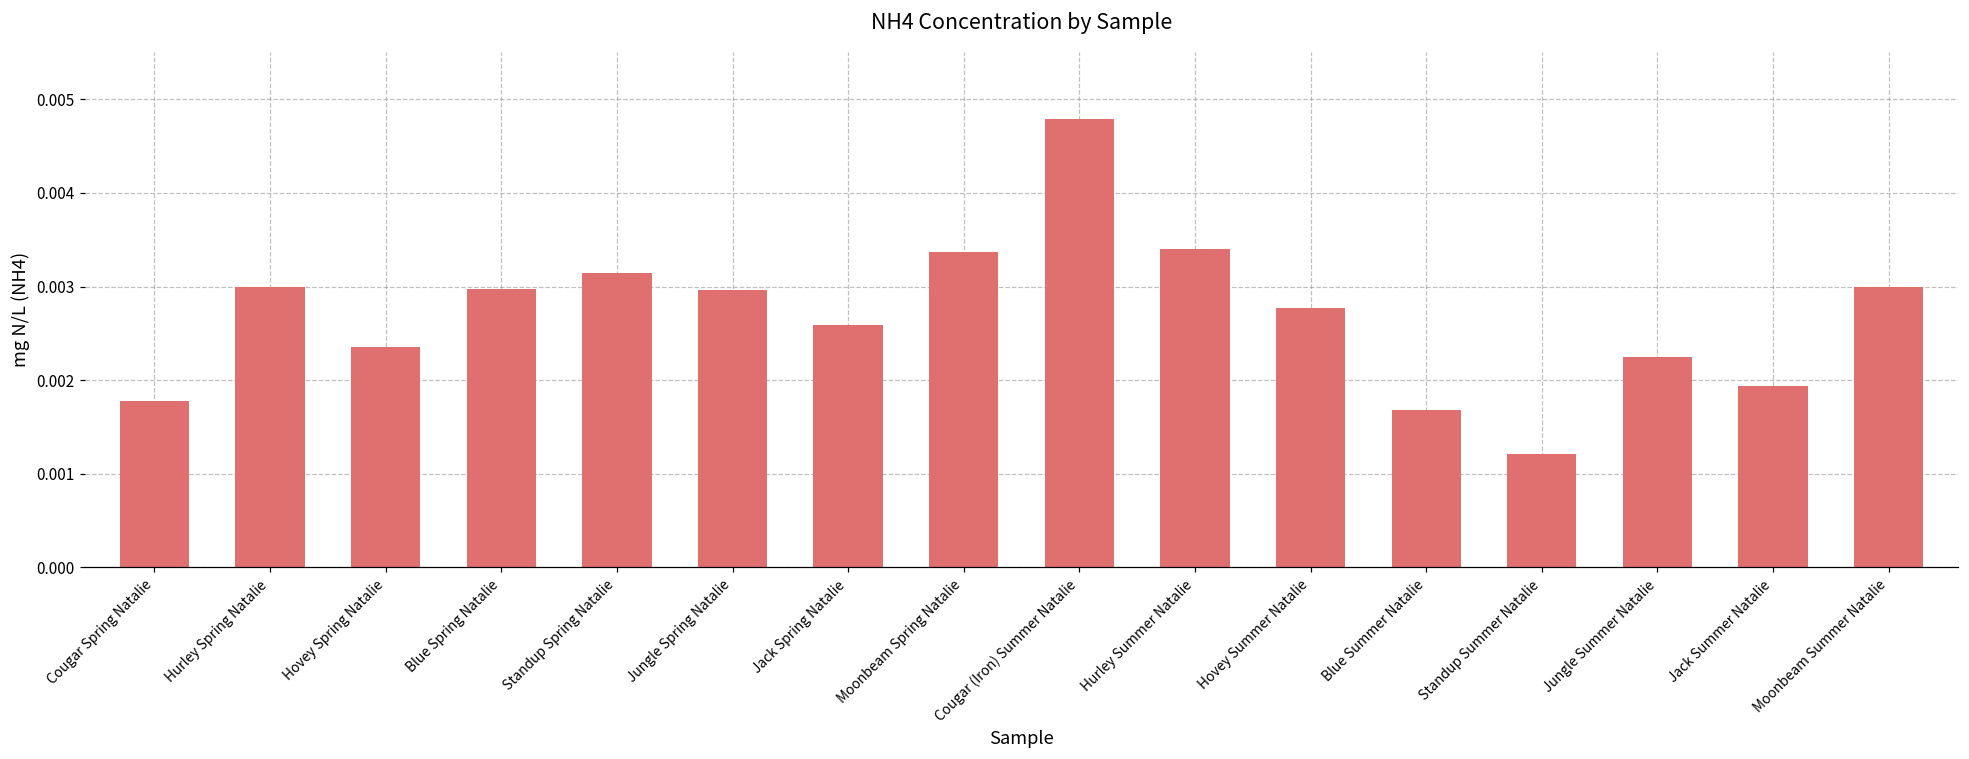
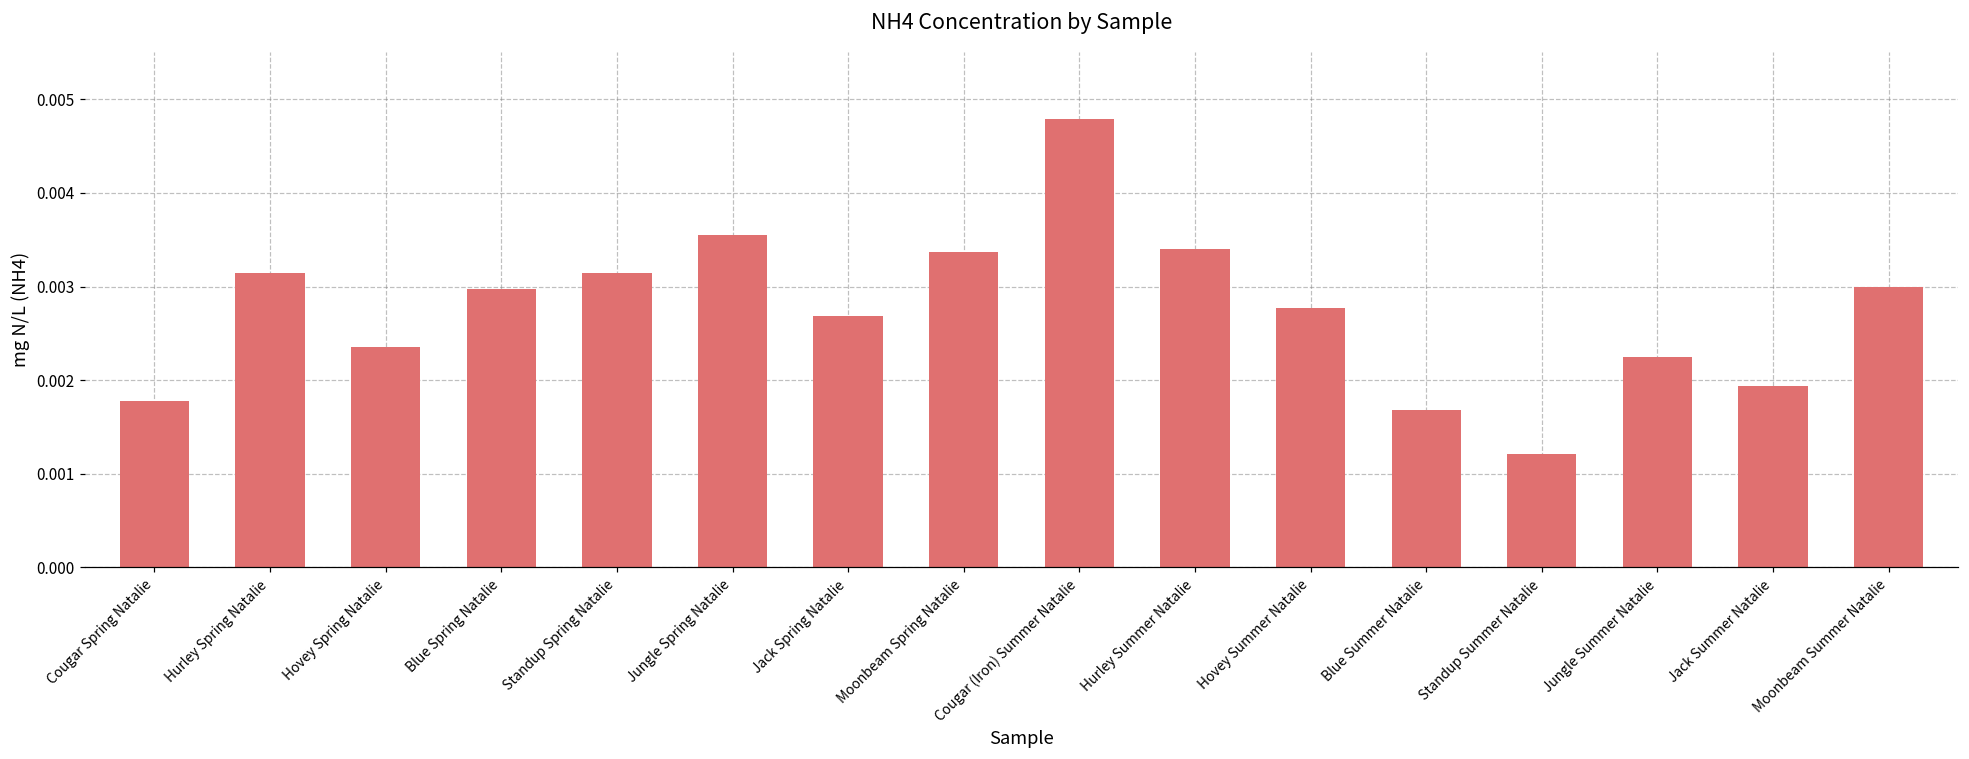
  {
    "Cougar Spring Natalie": 0.0018,
-   "Hurley Spring Natalie": 0.0030,
+   "Hurley Spring Natalie": 0.0031,
    "Hovey Spring Natalie": 0.0024,
    "Blue Spring Natalie": 0.0030,
    "Standup Spring Natalie": 0.0031,
-   "Jungle Spring Natalie": 0.0030,
-   "Jack Spring Natalie": 0.0026,
+   "Jungle Spring Natalie": 0.0035,
+   "Jack Spring Natalie": 0.0027,
    "Moonbeam Spring Natalie": 0.0034,
    "Cougar (Iron) Summer Natalie": 0.0048,
    "Hurley Summer Natalie": 0.0034,
    "Hovey Summer Natalie": 0.0028,
    "Blue Summer Natalie": 0.0017,
    "Standup Summer Natalie": 0.0012,
    "Jungle Summer Natalie": 0.0022,
    "Jack Summer Natalie": 0.0019,
    "Moonbeam Summer Natalie": 0.0030
  }
